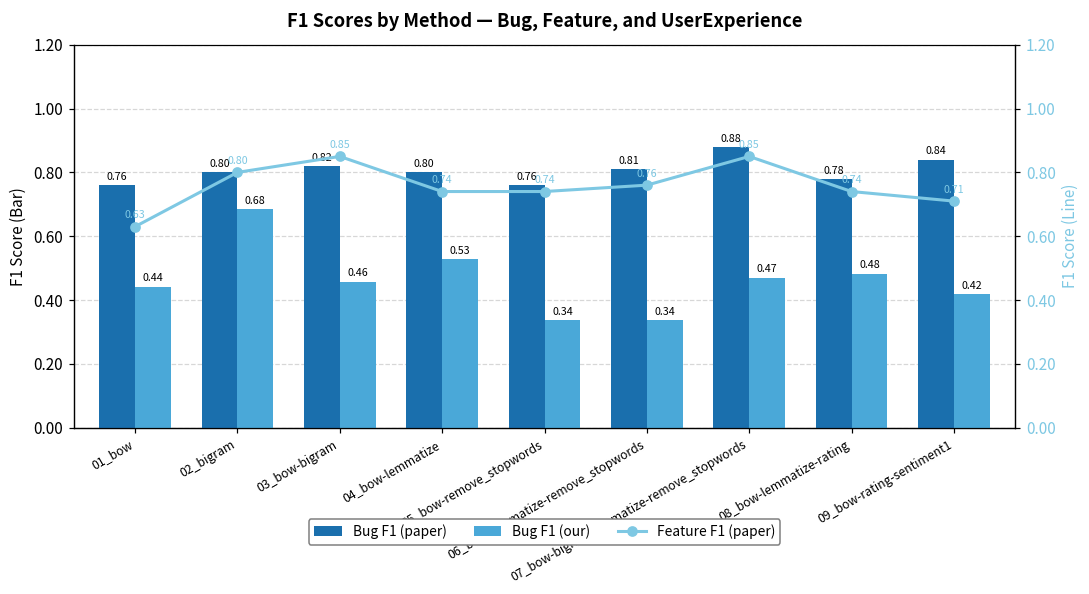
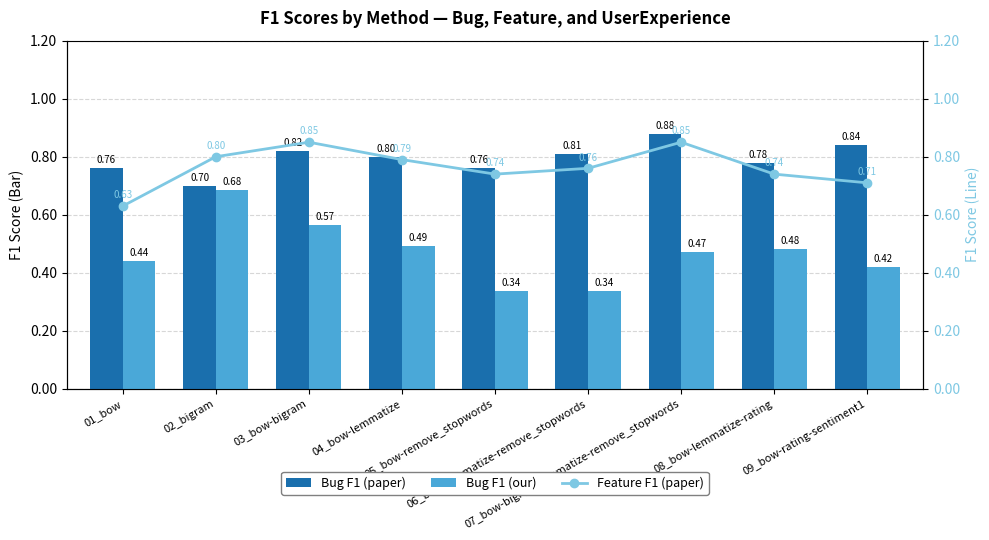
  {
    "Bug F1 (paper)": {
      "01_bow": 0.76,
-     "02_bigram": 0.80,
+     "02_bigram": 0.70,
      "03_bow-bigram": 0.82,
      "04_bow-lemmatize": 0.80,
      "05_bow-remove_stopwords": 0.76,
      "06_bow-lemmatize-remove_stopwords": 0.81,
      "07_bow-bigram-lemmatize-remove_stopwords": 0.88,
      "08_bow-lemmatize-rating": 0.78,
      "09_bow-rating-sentiment1": 0.84
    },
    "Bug F1 (our)": {
      "01_bow": 0.44,
      "02_bigram": 0.68,
-     "03_bow-bigram": 0.46,
-     "04_bow-lemmatize": 0.53,
+     "03_bow-bigram": 0.57,
+     "04_bow-lemmatize": 0.49,
      "05_bow-remove_stopwords": 0.34,
      "06_bow-lemmatize-remove_stopwords": 0.34,
      "07_bow-bigram-lemmatize-remove_stopwords": 0.47,
      "08_bow-lemmatize-rating": 0.48,
      "09_bow-rating-sentiment1": 0.42
    },
    "Feature F1 (paper)": {
      "01_bow": 0.63,
      "02_bigram": 0.80,
      "03_bow-bigram": 0.85,
-     "04_bow-lemmatize": 0.74,
+     "04_bow-lemmatize": 0.79,
      "05_bow-remove_stopwords": 0.74,
      "06_bow-lemmatize-remove_stopwords": 0.76,
      "07_bow-bigram-lemmatize-remove_stopwords": 0.85,
      "08_bow-lemmatize-rating": 0.74,
      "09_bow-rating-sentiment1": 0.71
    }
  }
